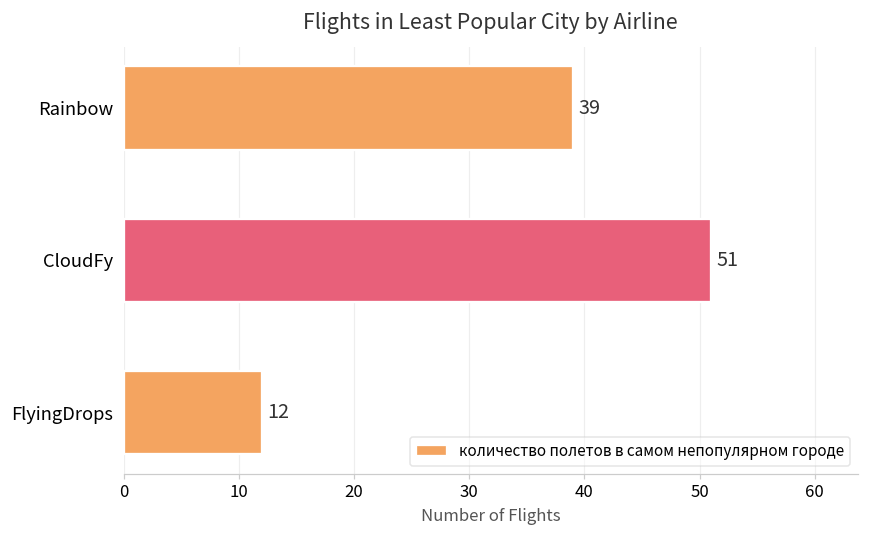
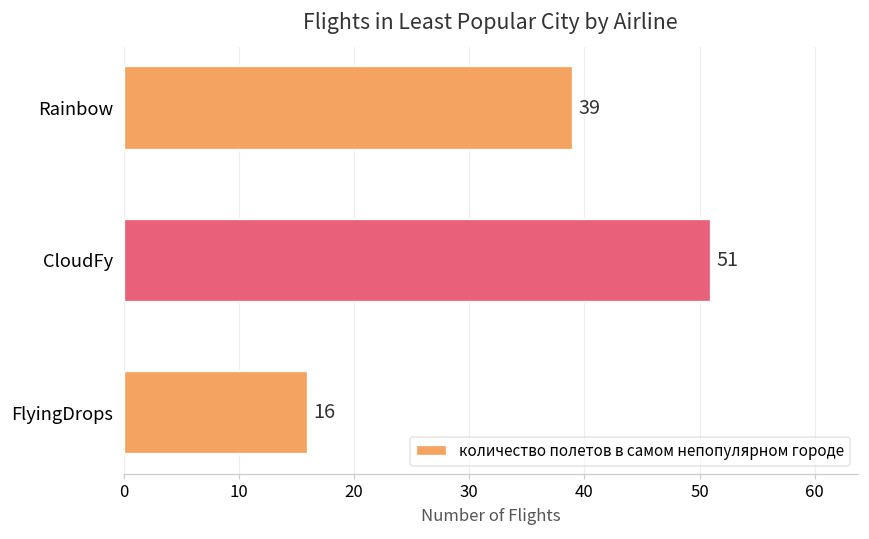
  {
    "Rainbow": 39,
    "CloudFy": 51,
-   "FlyingDrops": 12
+   "FlyingDrops": 16
  }
